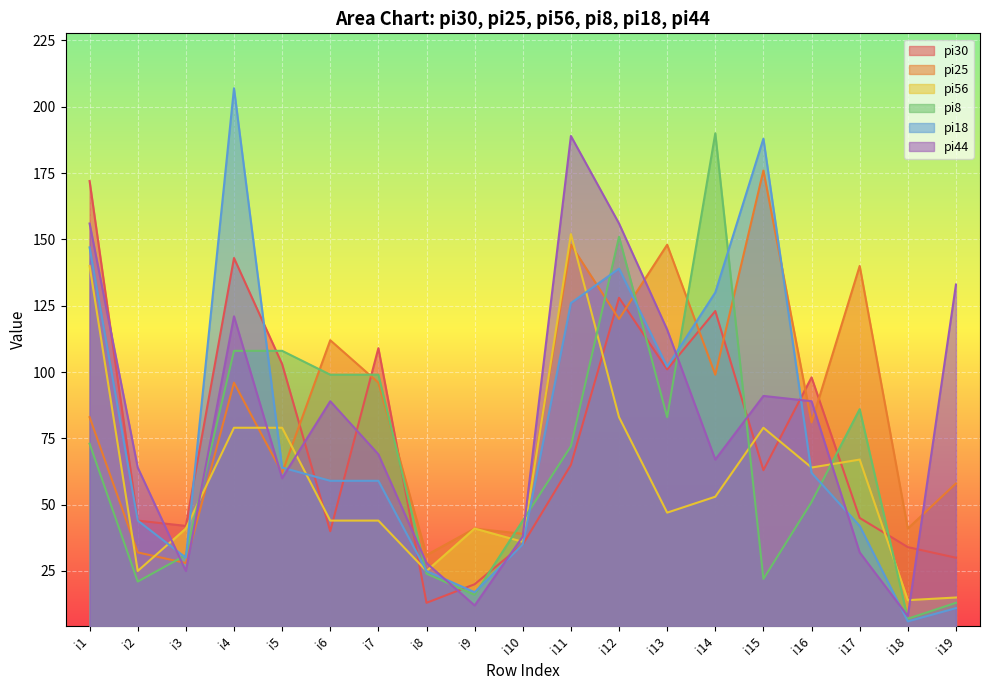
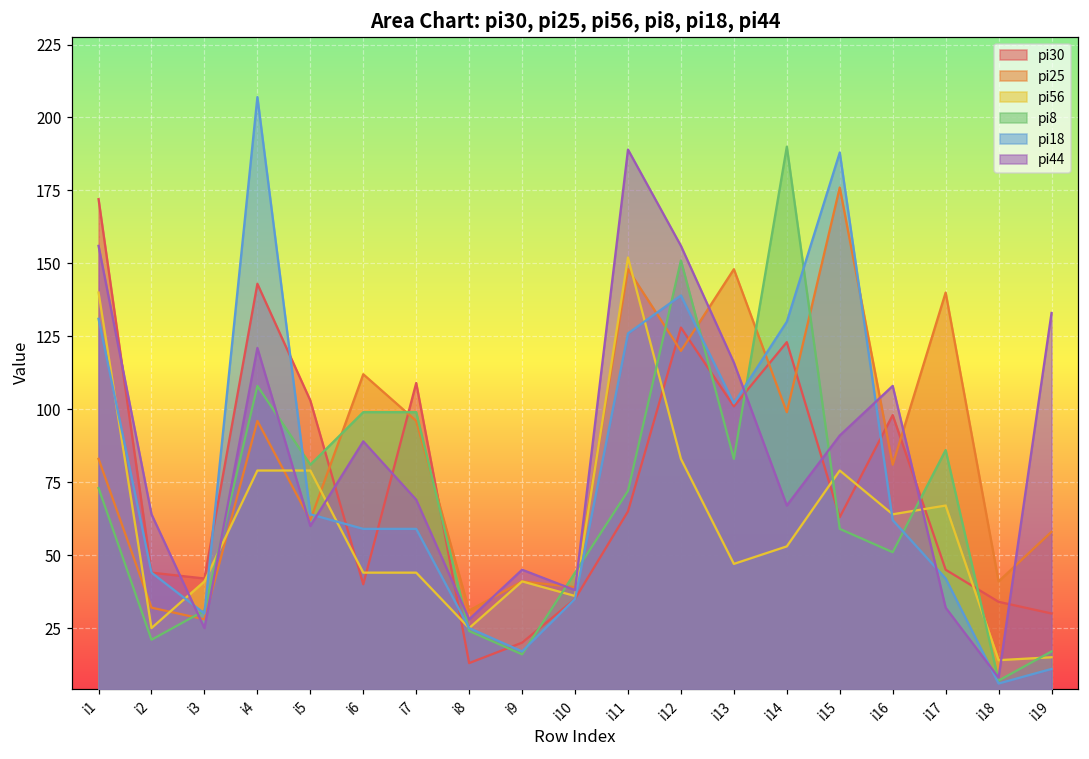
  {
    "pi8": {
      "i1": 73,
      "i2": 21,
      "i3": 31,
      "i4": 108,
-     "i5": 108,
+     "i5": 81,
      "i6": 99,
      "i7": 99,
      "i8": 24,
      "i9": 16,
      "i10": 44,
      "i11": 72,
      "i12": 151,
      "i13": 83,
      "i14": 190,
-     "i15": 22,
+     "i15": 59,
      "i16": 51,
      "i17": 86,
      "i18": 7,
-     "i19": 13
+     "i19": 17
    },
    "pi18": {
-     "i1": 147,
+     "i1": 131,
      "i3": 30,
      "i4": 207,
      "i5": 64,
      "i6": 59,
      "i7": 59,
      "i9": 17,
      "i11": 126,
      "i12": 139,
      "i13": 102,
      "i14": 130,
      "i15": 188,
      "i16": 62,
      "i17": 42,
      "i18": 6,
      "i19": 11
    },
    "pi44": {
      "i1": 156,
      "i2": 64,
      "i3": 25,
      "i4": 121,
      "i5": 60,
      "i6": 89,
      "i7": 69,
      "i8": 28,
-     "i9": 12,
+     "i9": 45,
      "i10": 38,
      "i11": 189,
      "i12": 156,
      "i13": 116,
      "i14": 67,
      "i15": 91,
-     "i16": 89,
+     "i16": 108,
      "i17": 32,
      "i18": 8,
      "i19": 133
    }
  }
